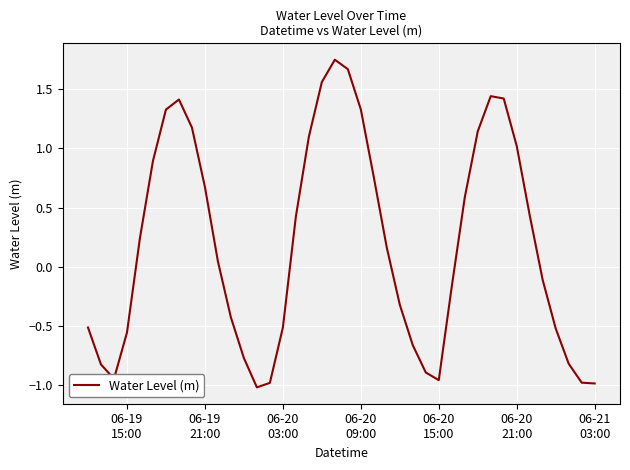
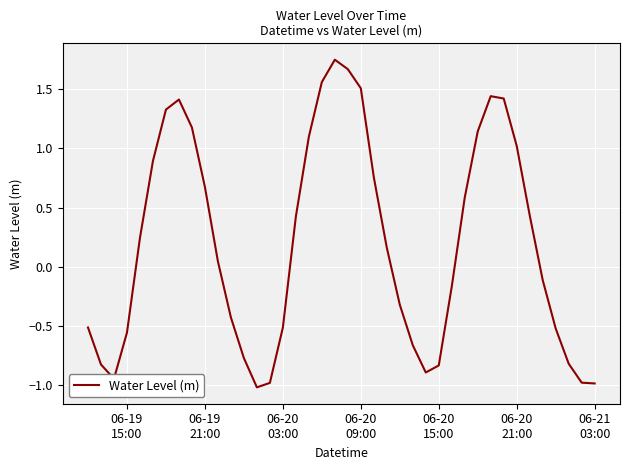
  {
    "06-19 15:00": -0.56,
    "06-19 21:00": 0.67,
    "06-20 03:00": -0.52,
-   "06-20 09:00": 1.33,
-   "06-20 15:00": -0.96,
+   "06-20 09:00": 1.51,
+   "06-20 15:00": -0.84,
    "06-20 21:00": 1.02,
    "06-21 03:00": -0.99
  }
